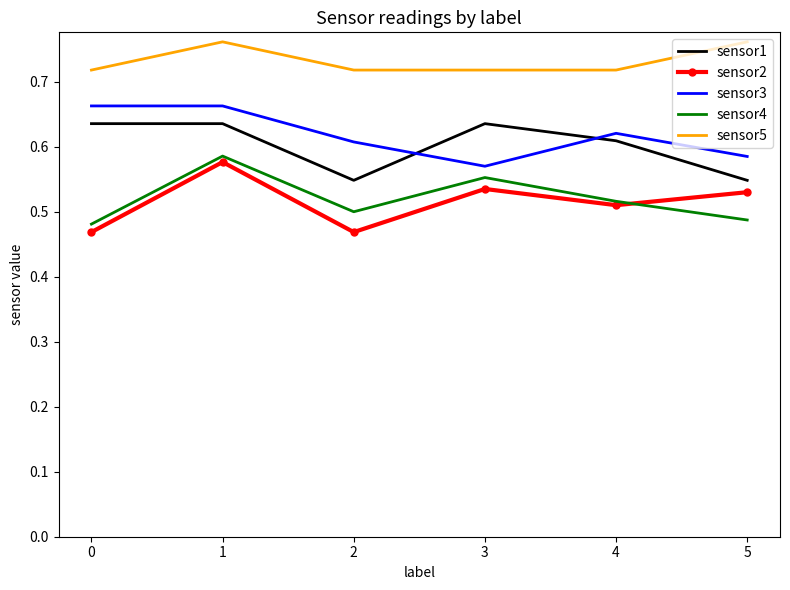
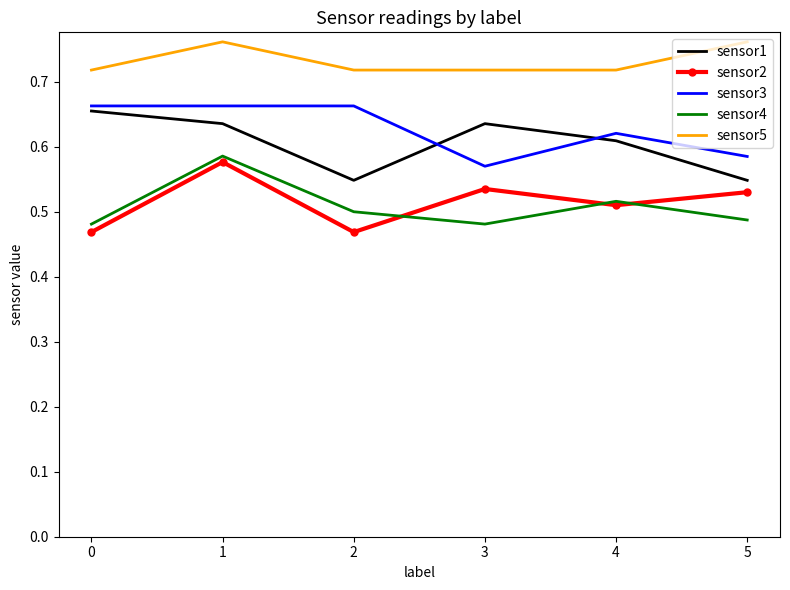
  {
    "sensor1": {
-     "0": 0.64,
+     "0": 0.66,
      "1": 0.64,
      "2": 0.55,
      "3": 0.64,
      "4": 0.61,
      "5": 0.55
    },
    "sensor2": {
      "0": 0.47,
      "1": 0.58,
      "2": 0.47,
      "3": 0.54,
      "4": 0.51,
      "5": 0.53
    },
    "sensor3": {
      "0": 0.66,
      "1": 0.66,
-     "2": 0.61,
+     "2": 0.66,
      "3": 0.57,
      "4": 0.62,
      "5": 0.59
    },
    "sensor4": {
      "0": 0.48,
      "1": 0.59,
      "2": 0.50,
-     "3": 0.55,
+     "3": 0.48,
      "4": 0.52,
      "5": 0.49
    },
    "sensor5": {
      "0": 0.72,
      "1": 0.76,
      "2": 0.72,
      "3": 0.72,
      "4": 0.72
    }
  }
